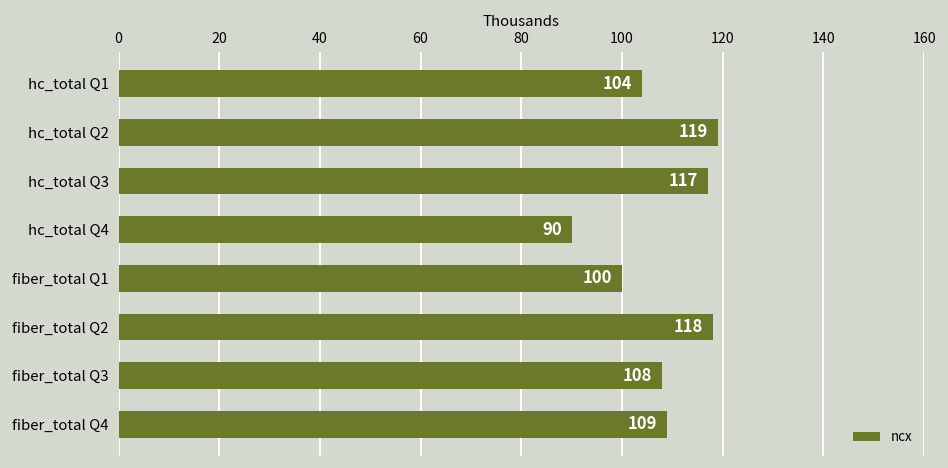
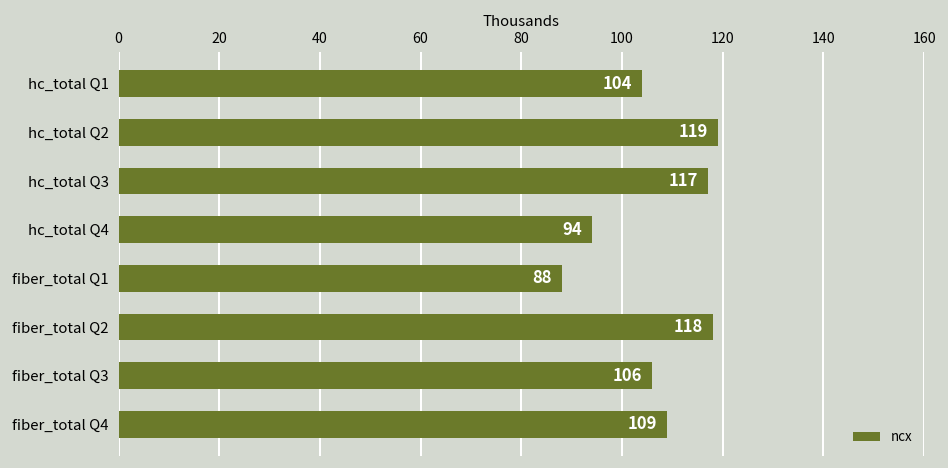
  {
    "hc_total Q1": 104,
    "hc_total Q2": 119,
    "hc_total Q3": 117,
-   "hc_total Q4": 90,
-   "fiber_total Q1": 100,
+   "hc_total Q4": 94,
+   "fiber_total Q1": 88,
    "fiber_total Q2": 118,
-   "fiber_total Q3": 108,
+   "fiber_total Q3": 106,
    "fiber_total Q4": 109
  }
